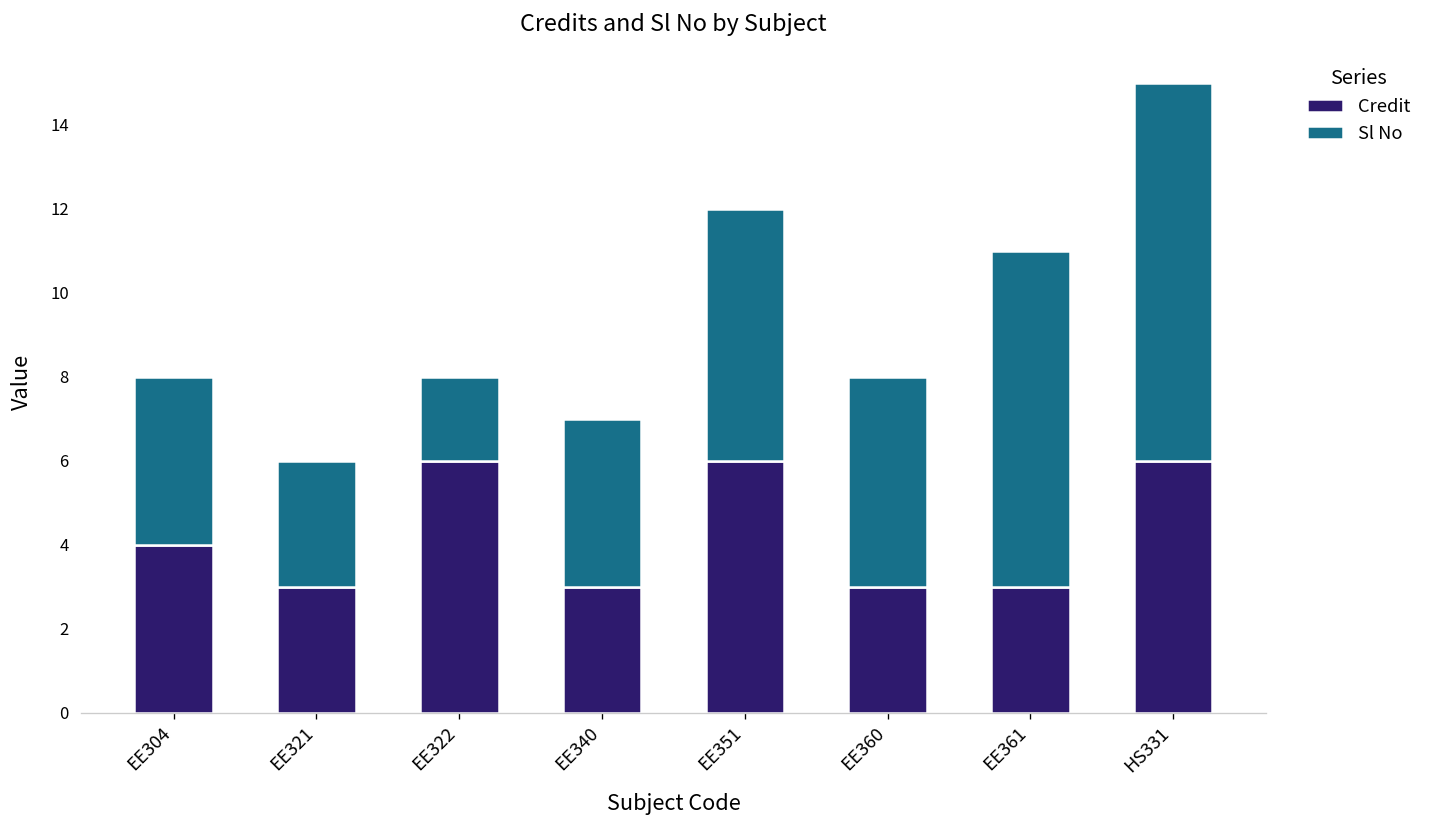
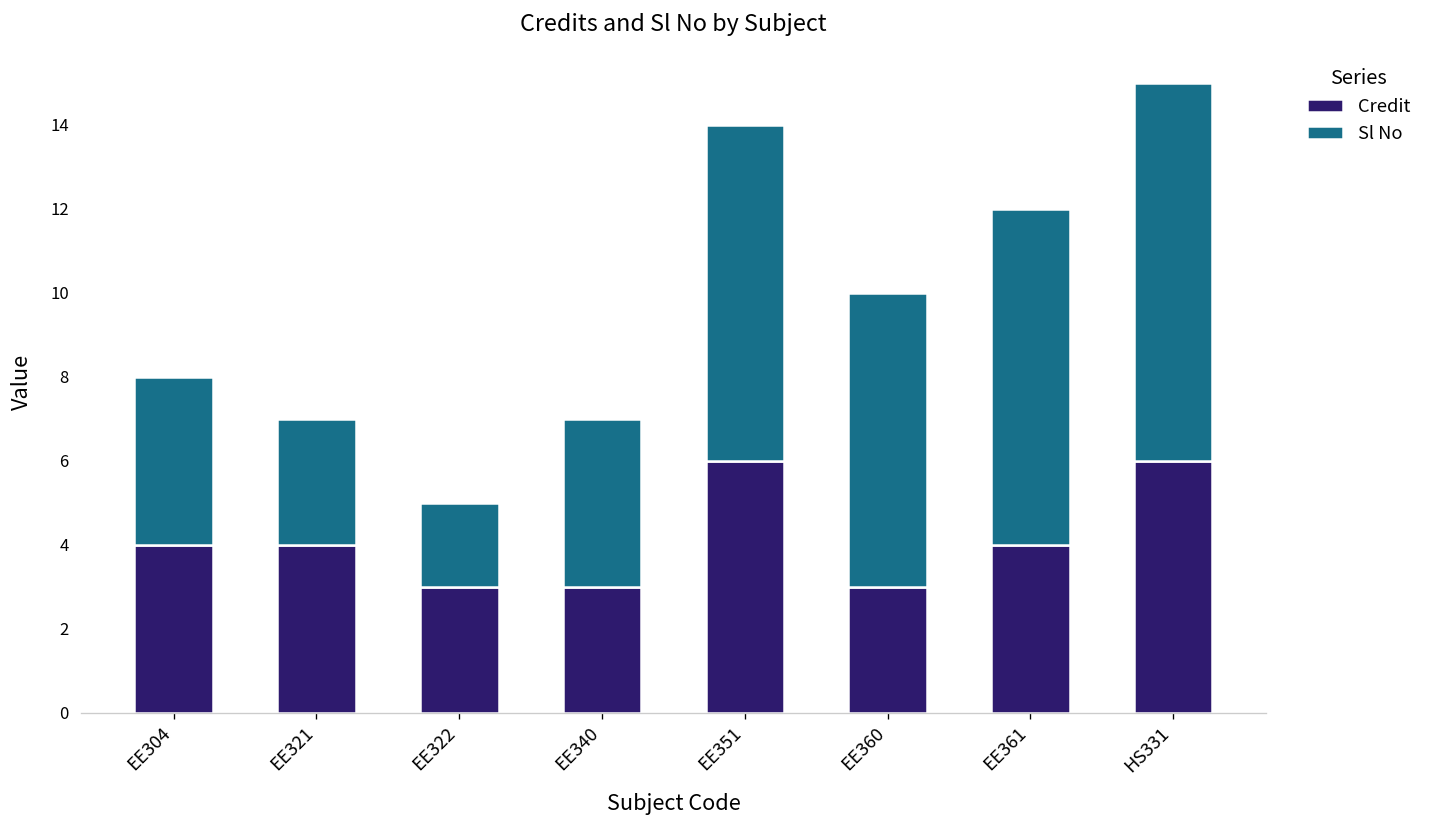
  {
    "Credit": {
      "EE304": 4,
-     "EE321": 3,
-     "EE322": 6,
+     "EE321": 4,
+     "EE322": 3,
      "EE340": 3,
      "EE351": 6,
      "EE360": 3,
-     "EE361": 3,
+     "EE361": 4,
      "HS331": 6
    },
    "Sl No": {
      "EE304": 4,
      "EE321": 3,
      "EE322": 2,
      "EE340": 4,
-     "EE351": 6,
-     "EE360": 5,
+     "EE351": 8,
+     "EE360": 7,
      "EE361": 8,
      "HS331": 9
    }
  }
